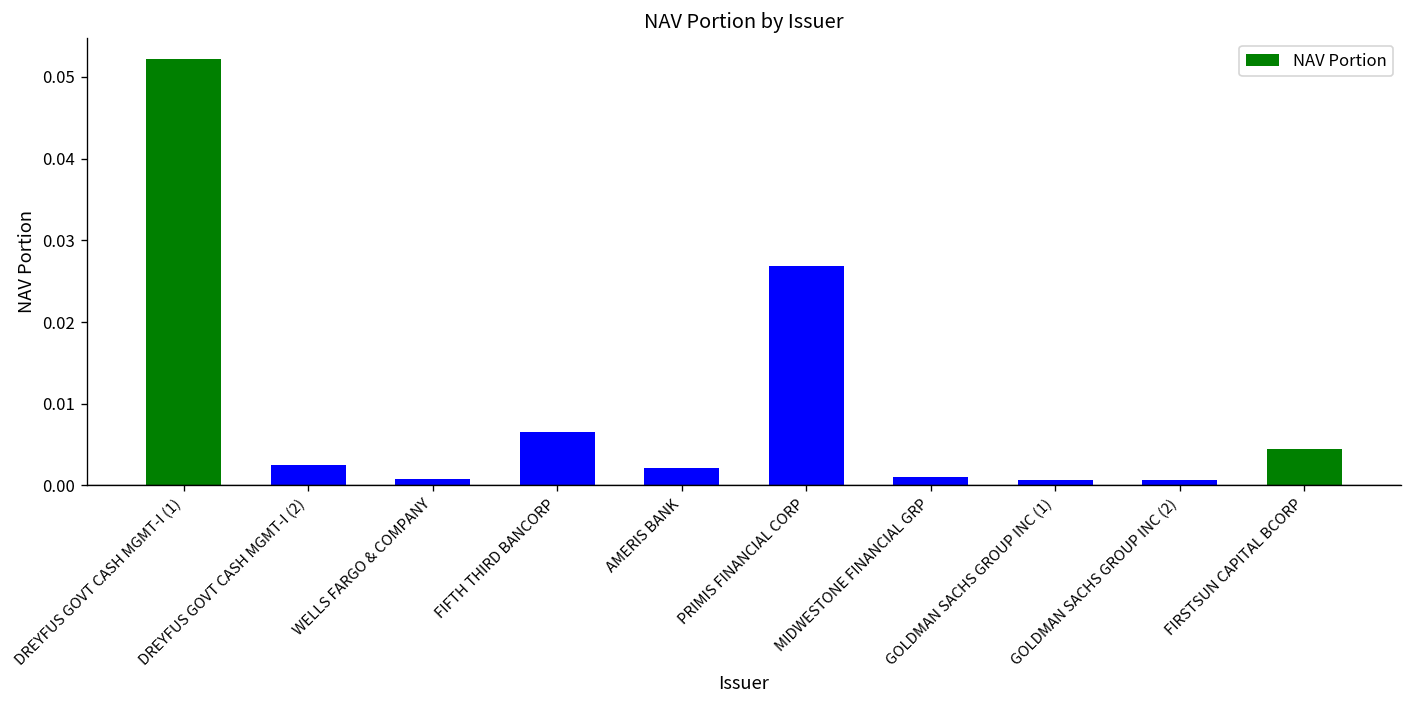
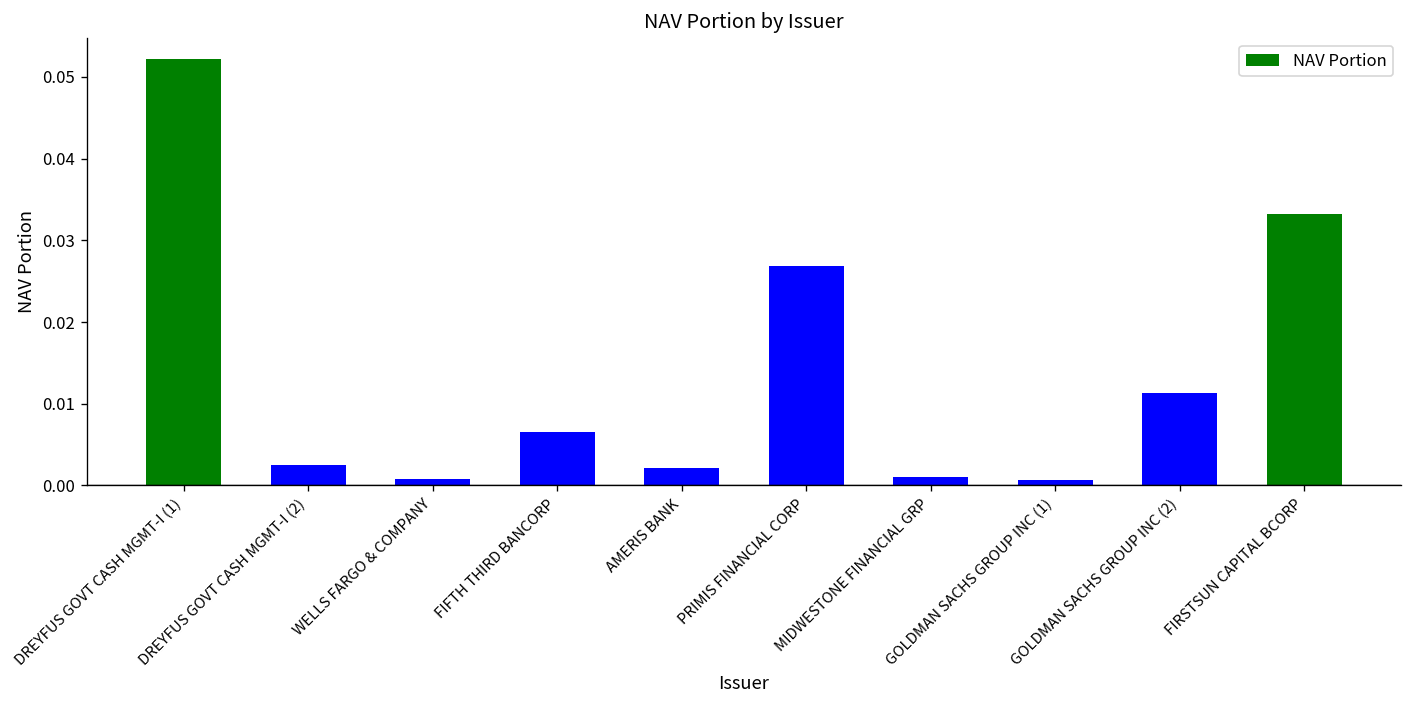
  {
    "DREYFUS GOVT CASH MGMT-I (1)": 0.052,
    "DREYFUS GOVT CASH MGMT-I (2)": 0.002,
    "WELLS FARGO & COMPANY": 0.001,
    "FIFTH THIRD BANCORP": 0.007,
    "AMERIS BANK": 0.002,
    "PRIMIS FINANCIAL CORP": 0.027,
    "MIDWESTONE FINANCIAL GRP": 0.001,
    "GOLDMAN SACHS GROUP INC (1)": 0.001,
-   "GOLDMAN SACHS GROUP INC (2)": 0.001,
-   "FIRSTSUN CAPITAL BCORP": 0.004
+   "GOLDMAN SACHS GROUP INC (2)": 0.011,
+   "FIRSTSUN CAPITAL BCORP": 0.033
  }
